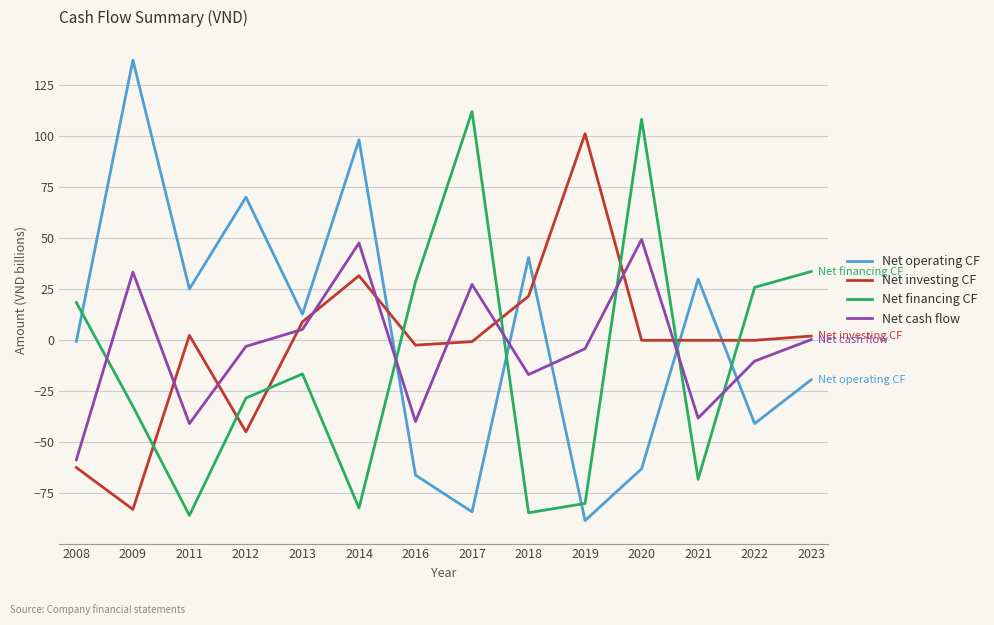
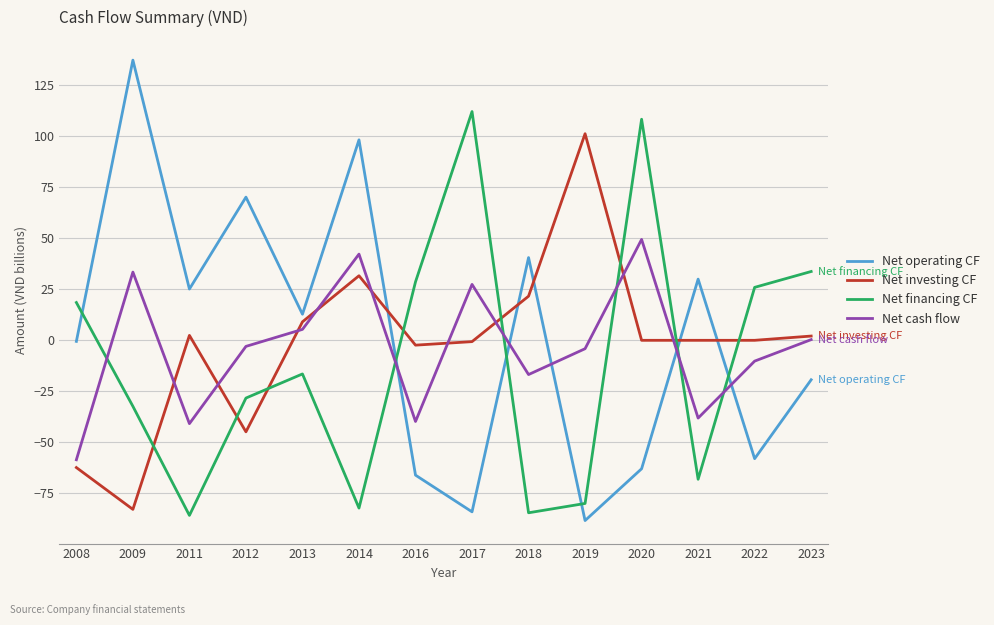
  {
    "Net operating CF": {
      "2008": -1,
      "2009": 137,
      "2011": 25,
      "2012": 70,
      "2013": 13,
      "2014": 98,
      "2016": -66,
      "2017": -84,
      "2018": 41,
      "2019": -88,
      "2020": -63,
      "2021": 30,
-     "2022": -41,
+     "2022": -58,
      "2023": -19
    },
    "Net investing CF": {
      "2008": -62,
      "2009": -83,
      "2011": 2,
      "2012": -45,
      "2013": 9,
      "2014": 32,
      "2016": -2,
      "2017": -1,
      "2018": 22,
      "2019": 101,
      "2020": 0,
      "2021": 0,
      "2022": 0,
      "2023": 2
    },
    "Net financing CF": {
      "2008": 19,
      "2009": -32,
      "2011": -86,
      "2012": -28,
      "2013": -16,
      "2014": -82,
      "2016": 29,
      "2017": 112,
      "2018": -85,
      "2019": -80,
      "2020": 108,
      "2021": -68,
      "2022": 26,
      "2023": 34
    },
    "Net cash flow": {
      "2008": -59,
      "2009": 33,
      "2011": -41,
      "2012": -3,
      "2013": 5,
-     "2014": 48,
+     "2014": 42,
      "2016": -40,
      "2017": 27,
      "2018": -17,
      "2019": -4,
      "2020": 49,
      "2021": -38,
      "2022": -10,
      "2023": 0
    }
  }
